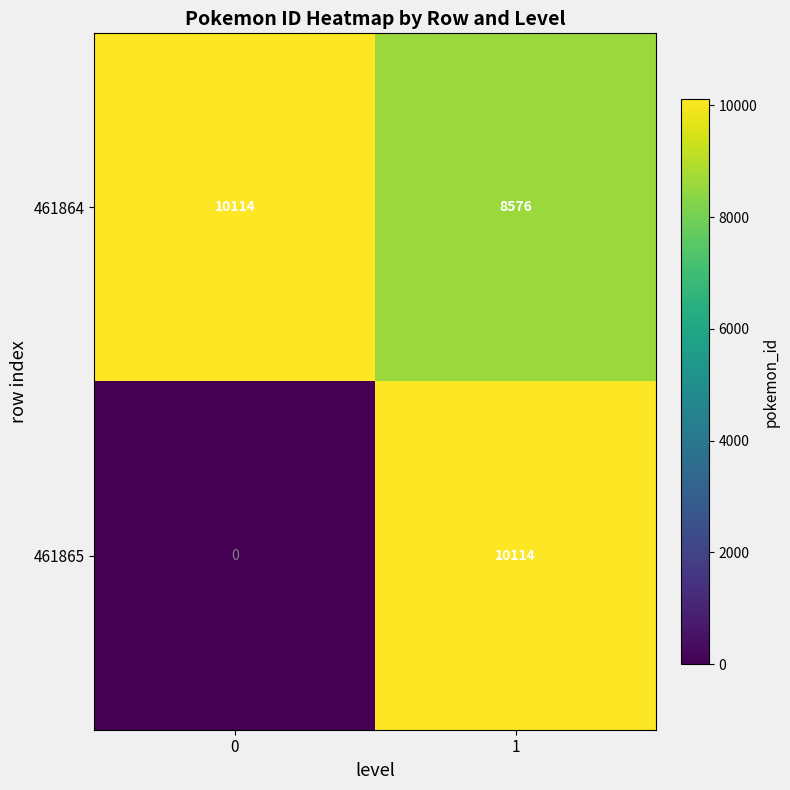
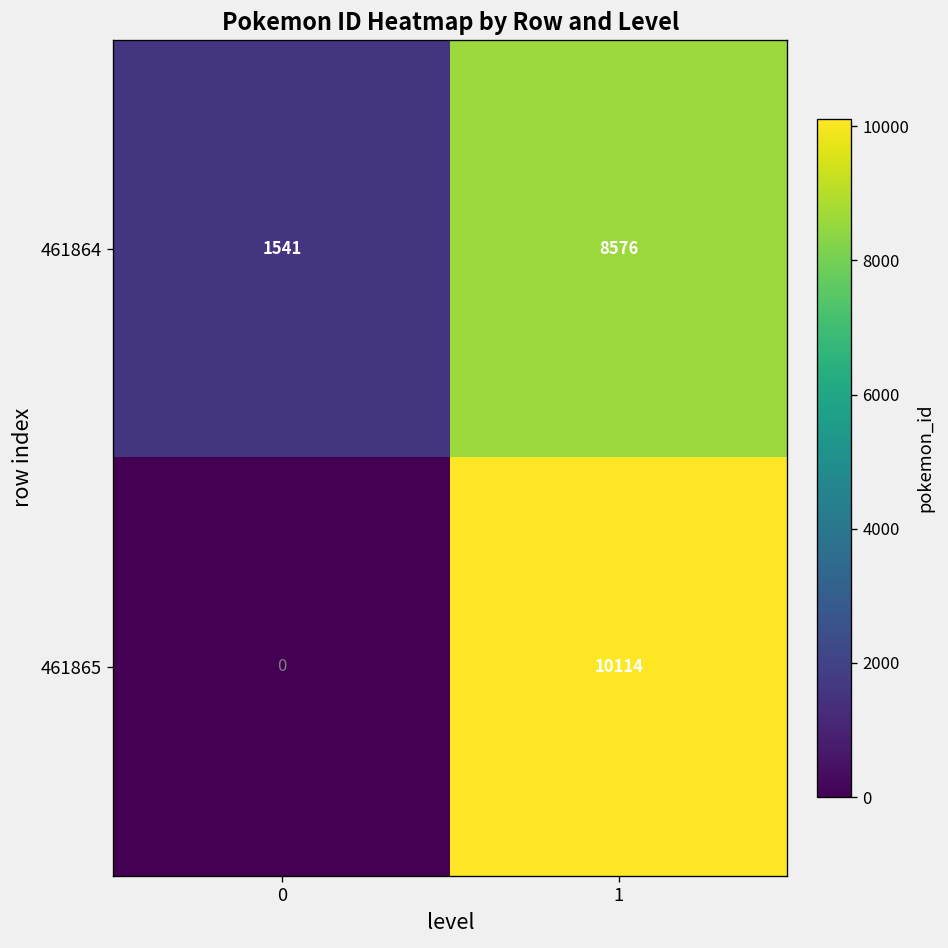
  {
    "461864": {
-     "0": 10114,
+     "0": 1541,
      "1": 8576
    },
    "461865": {
      "0": 0,
      "1": 10114
    }
  }
